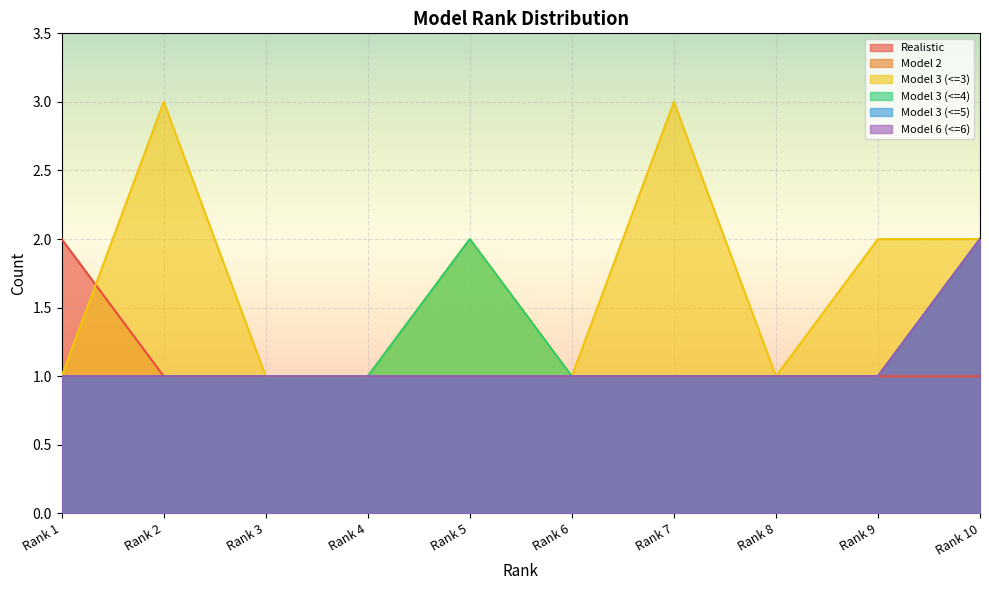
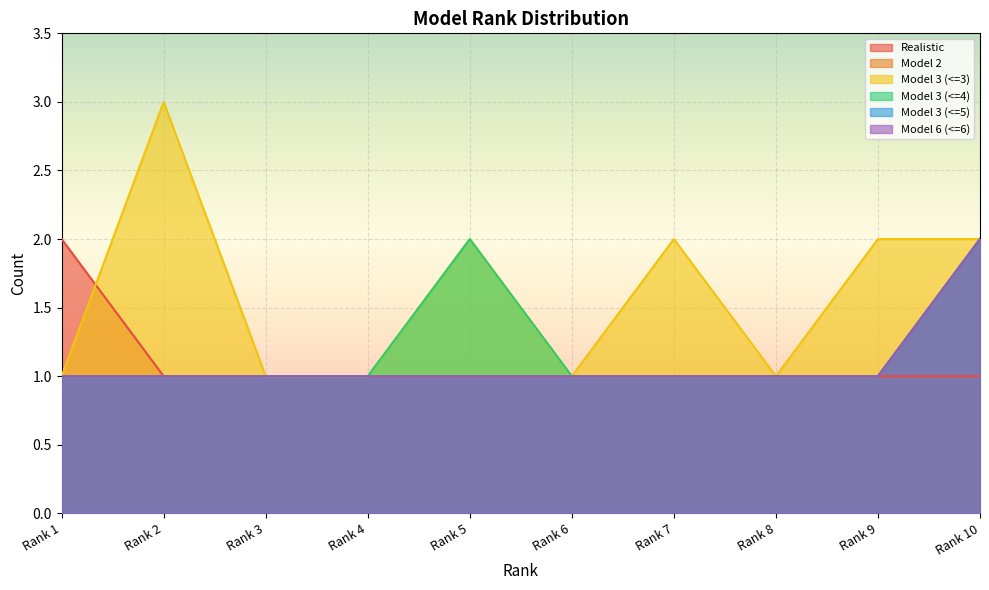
  {
    "Realistic": {
      "Rank 1": 2,
      "Rank 10": 1
    },
    "Model 3 (<=3)": {
      "Rank 2": 3,
-     "Rank 7": 3,
+     "Rank 7": 2,
      "Rank 9": 2
    }
  }
